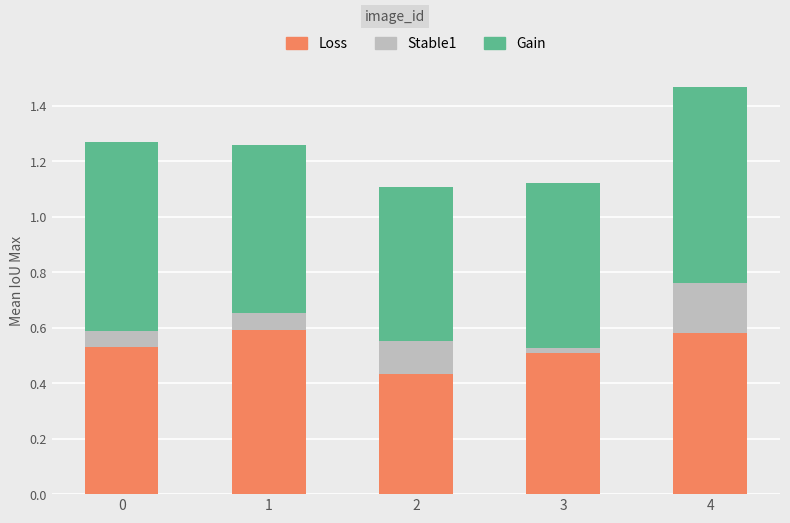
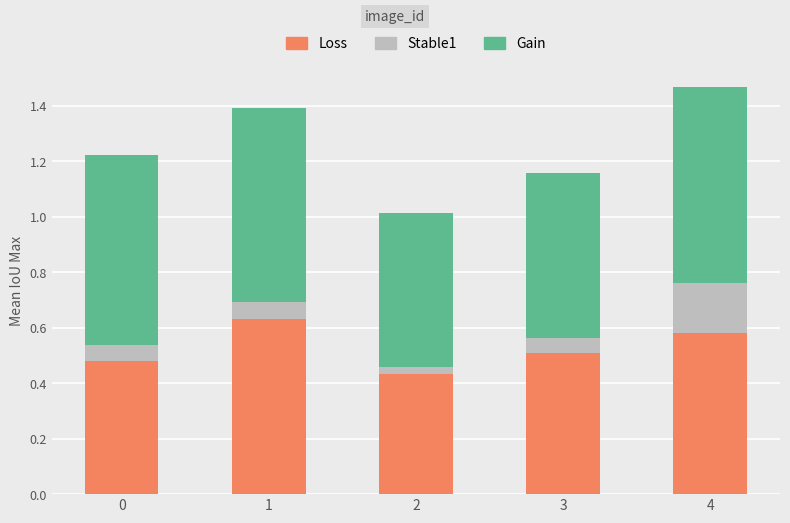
  {
    "Loss": {
-     "0": 0.53,
-     "1": 0.59,
+     "0": 0.48,
+     "1": 0.63,
      "2": 0.43,
      "3": 0.51,
      "4": 0.58
    },
    "Stable1": {
      "0": 0.06,
      "1": 0.06,
-     "2": 0.12,
-     "3": 0.02,
+     "2": 0.02,
+     "3": 0.06,
      "4": 0.18
    },
    "Gain": {
      "0": 0.68,
-     "1": 0.61,
+     "1": 0.70,
      "2": 0.56,
      "3": 0.59,
      "4": 0.71
    }
  }
